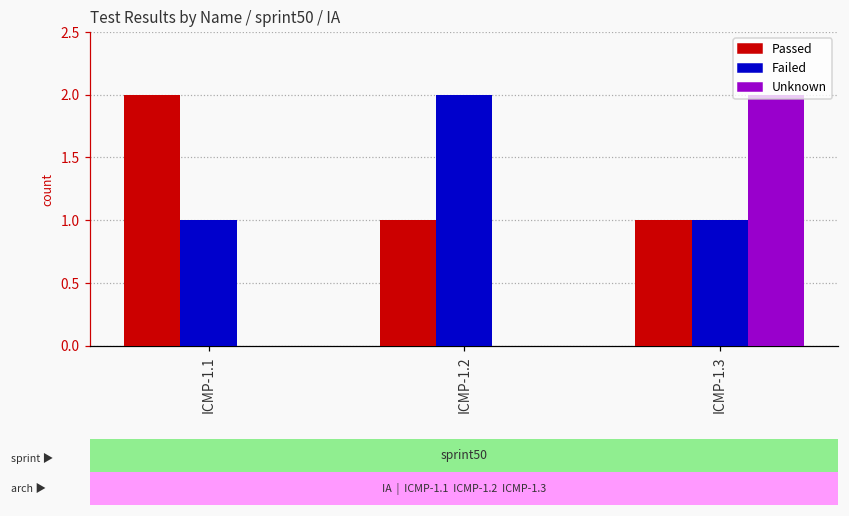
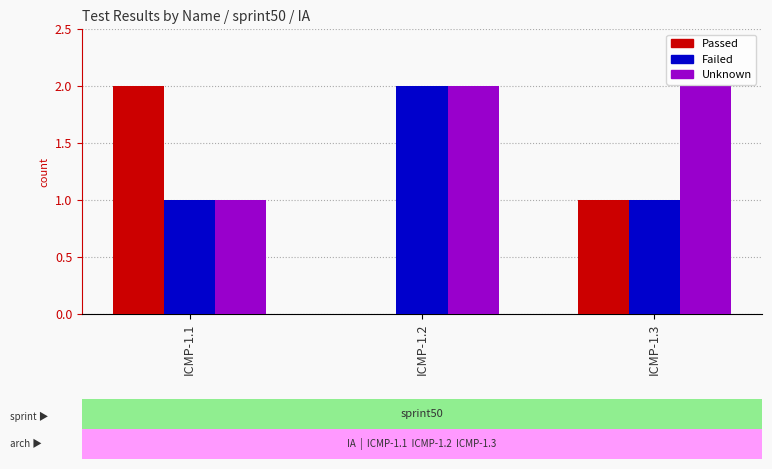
  {
    "Passed": {
      "ICMP-1.1": 2,
-     "ICMP-1.2": 1,
+     "ICMP-1.2": 0,
      "ICMP-1.3": 1
    },
    "Failed": {
      "ICMP-1.1": 1,
      "ICMP-1.2": 2,
      "ICMP-1.3": 1
    },
    "Unknown": {
-     "ICMP-1.1": 0,
-     "ICMP-1.2": 0,
+     "ICMP-1.1": 1,
+     "ICMP-1.2": 2,
      "ICMP-1.3": 2
    }
  }
